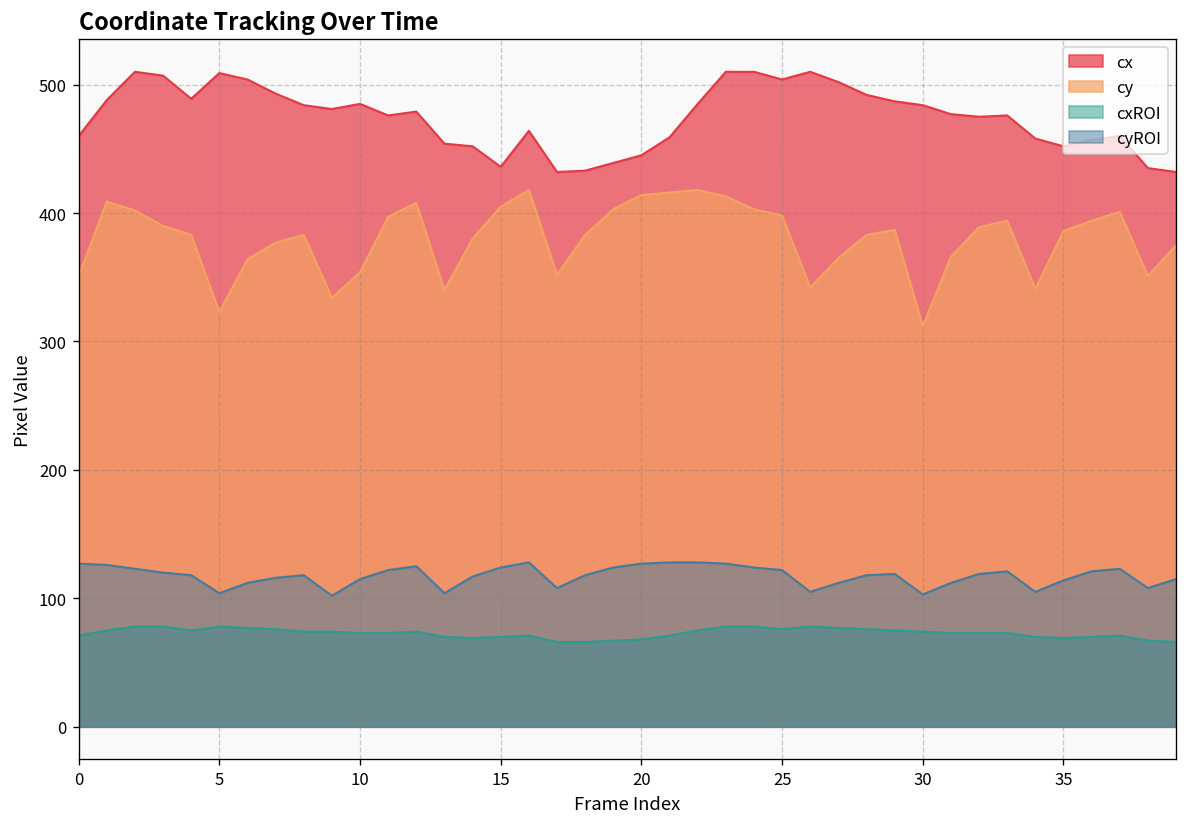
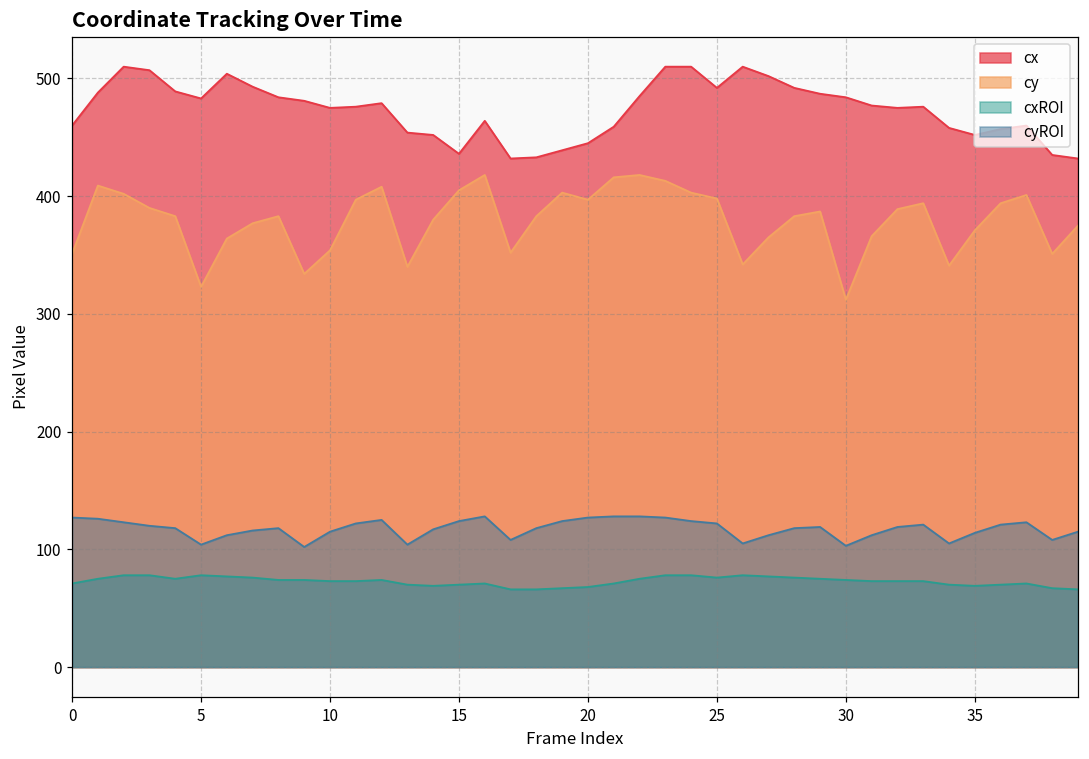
  {
    "cx": {
      "0": 460,
-     "5": 509,
-     "10": 485,
+     "5": 483,
+     "10": 475,
      "15": 436,
      "20": 445,
-     "25": 504,
+     "25": 492,
      "30": 484
    },
    "cy": {
      "0": 351,
      "5": 323,
      "10": 354,
      "15": 405,
-     "20": 414,
+     "20": 397,
      "25": 398,
      "30": 312,
-     "35": 386
+     "35": 371
    }
  }
